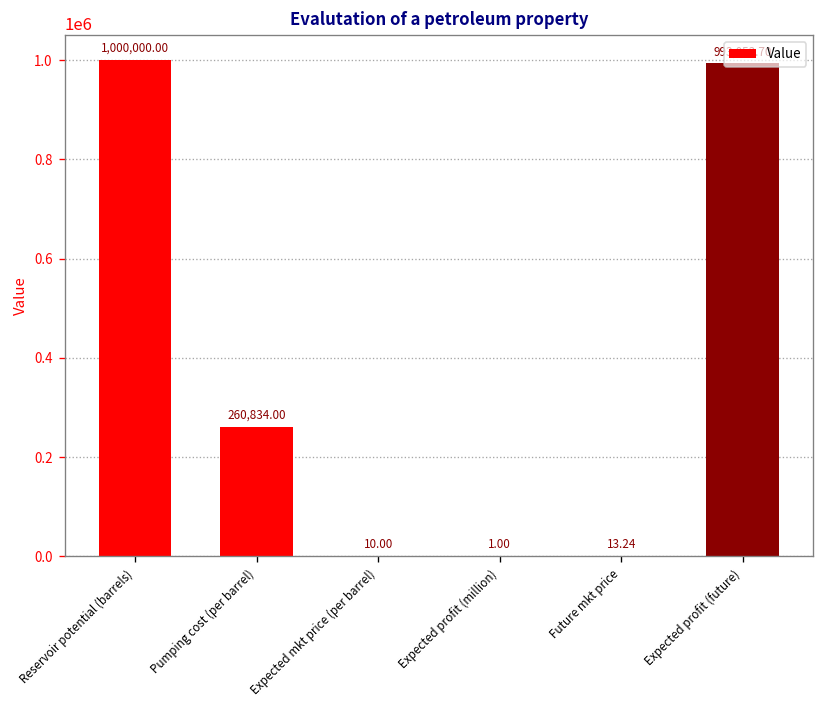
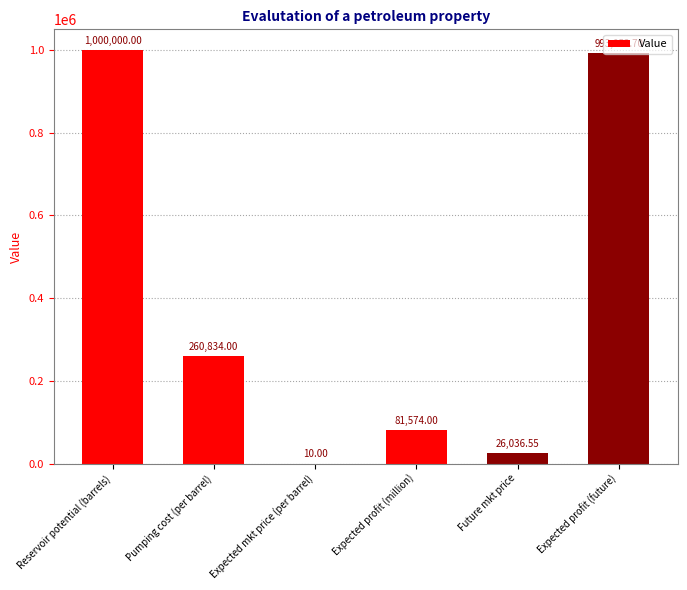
  {
    "Reservoir potential (barrels)": "1,000,000.00",
    "Pumping cost (per barrel)": "260,834.00",
    "Expected mkt price (per barrel)": "10.00",
-   "Expected profit (million)": "1.00",
-   "Future mkt price": "13.24"
+   "Expected profit (million)": "81,574.00",
+   "Future mkt price": "26,036.55"
  }
